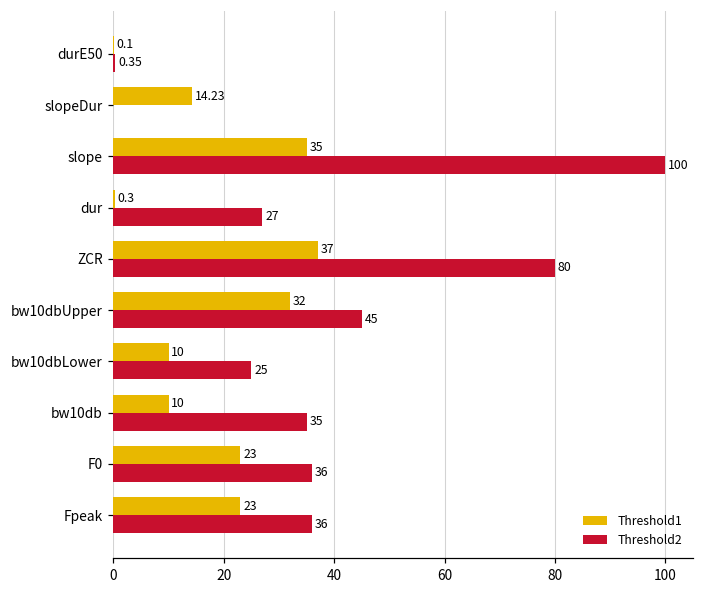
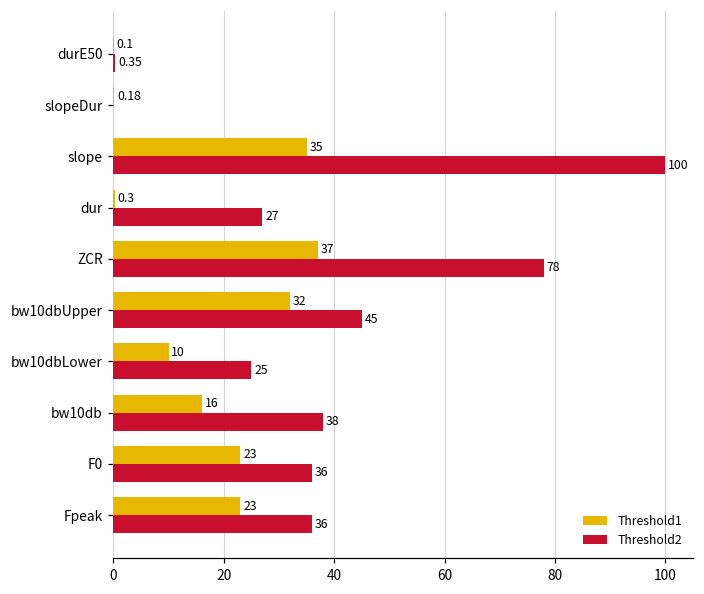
  {
    "Threshold1": {
      "durE50": 0.1,
-     "slopeDur": 14.23,
+     "slopeDur": 0.18,
      "slope": 35,
      "dur": 0.3,
      "ZCR": 37,
      "bw10dbUpper": 32,
      "bw10dbLower": 10,
-     "bw10db": 10,
+     "bw10db": 16,
      "F0": 23,
      "Fpeak": 23
    },
    "Threshold2": {
      "durE50": 0.35,
      "slope": 100,
      "dur": 27,
-     "ZCR": 80,
+     "ZCR": 78,
      "bw10dbUpper": 45,
      "bw10dbLower": 25,
-     "bw10db": 35,
+     "bw10db": 38,
      "F0": 36,
      "Fpeak": 36
    }
  }
